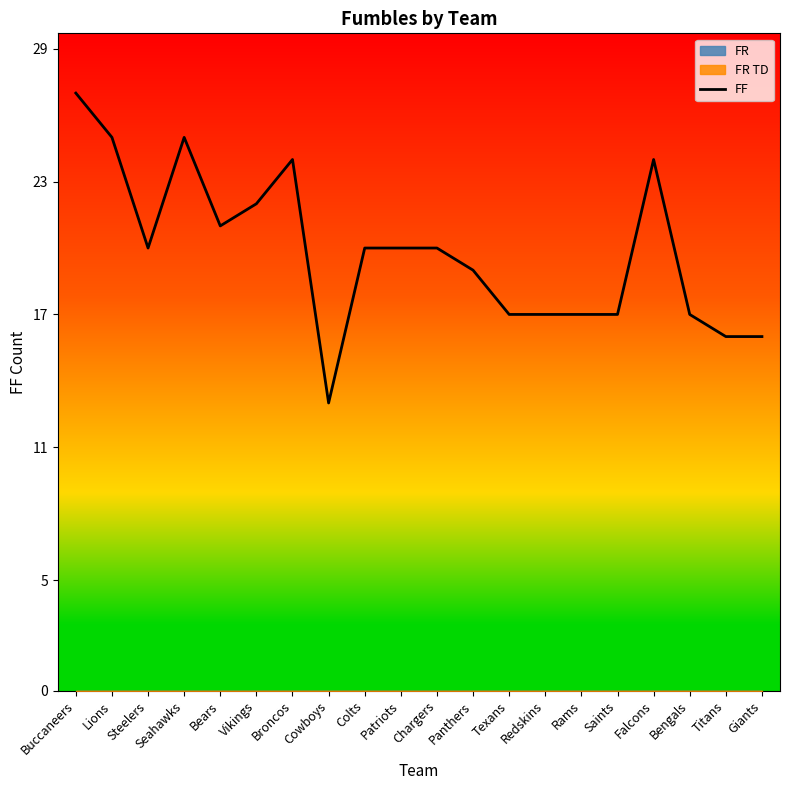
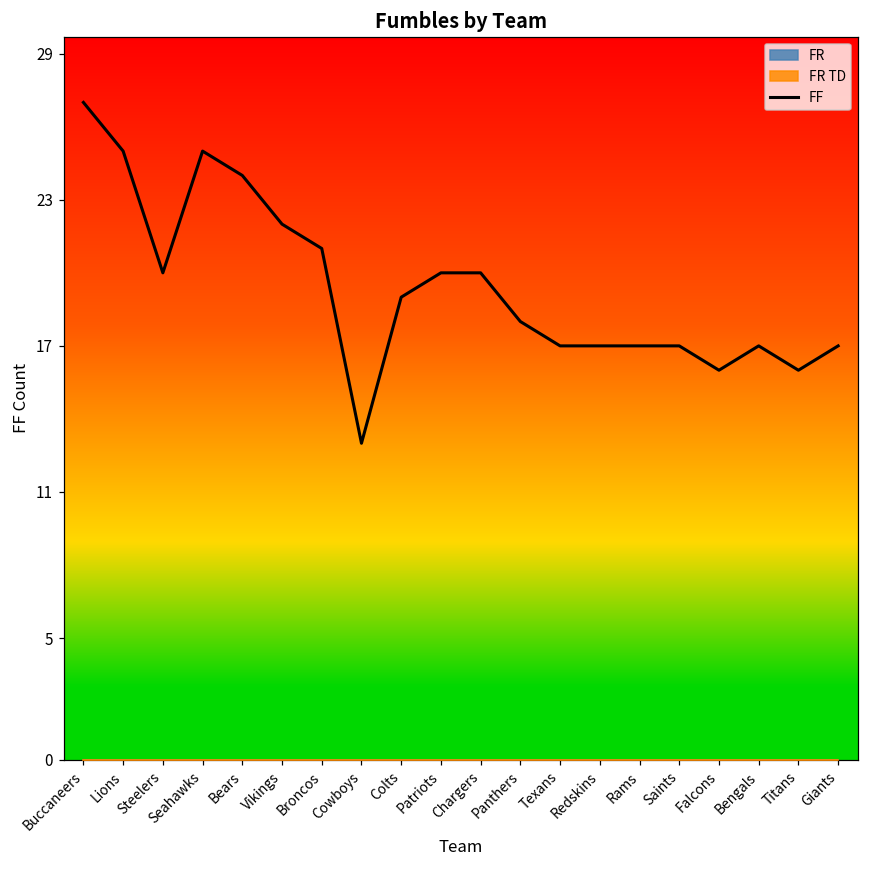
  {
    "FF": {
      "Buccaneers": 27,
      "Lions": 25,
      "Steelers": 20,
      "Seahawks": 25,
-     "Bears": 21,
+     "Bears": 24,
      "Vikings": 22,
-     "Broncos": 24,
+     "Broncos": 21,
      "Cowboys": 13,
-     "Colts": 20,
+     "Colts": 19,
      "Patriots": 20,
      "Chargers": 20,
-     "Panthers": 19,
+     "Panthers": 18,
      "Texans": 17,
      "Redskins": 17,
      "Rams": 17,
      "Saints": 17,
-     "Falcons": 24,
+     "Falcons": 16,
      "Bengals": 17,
      "Titans": 16,
-     "Giants": 16
+     "Giants": 17
    }
  }
